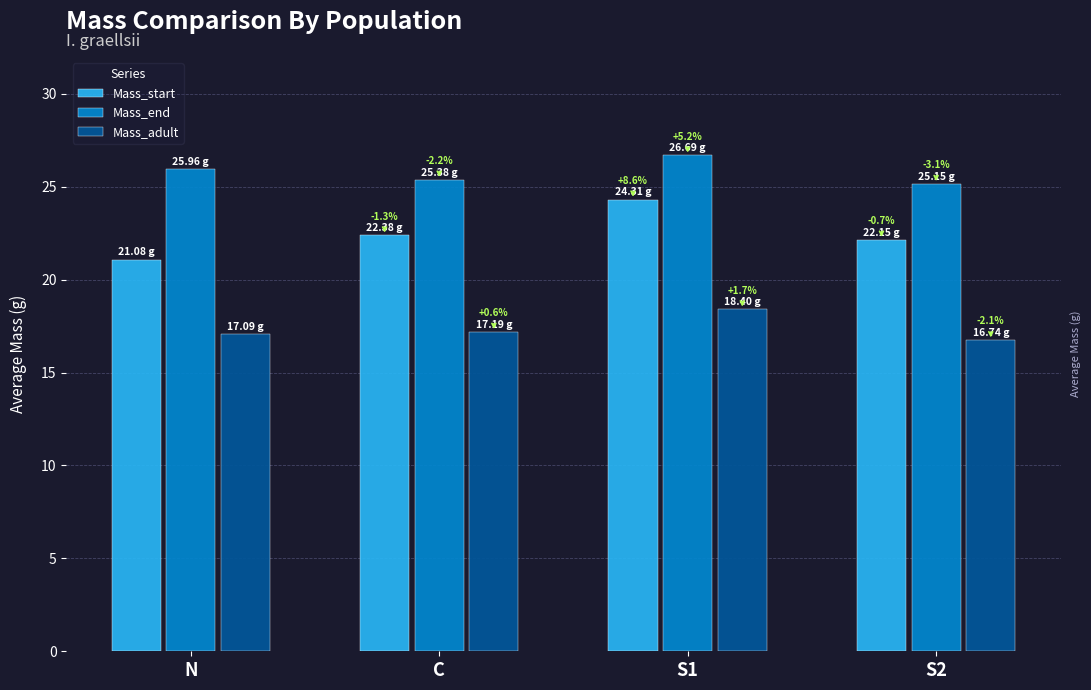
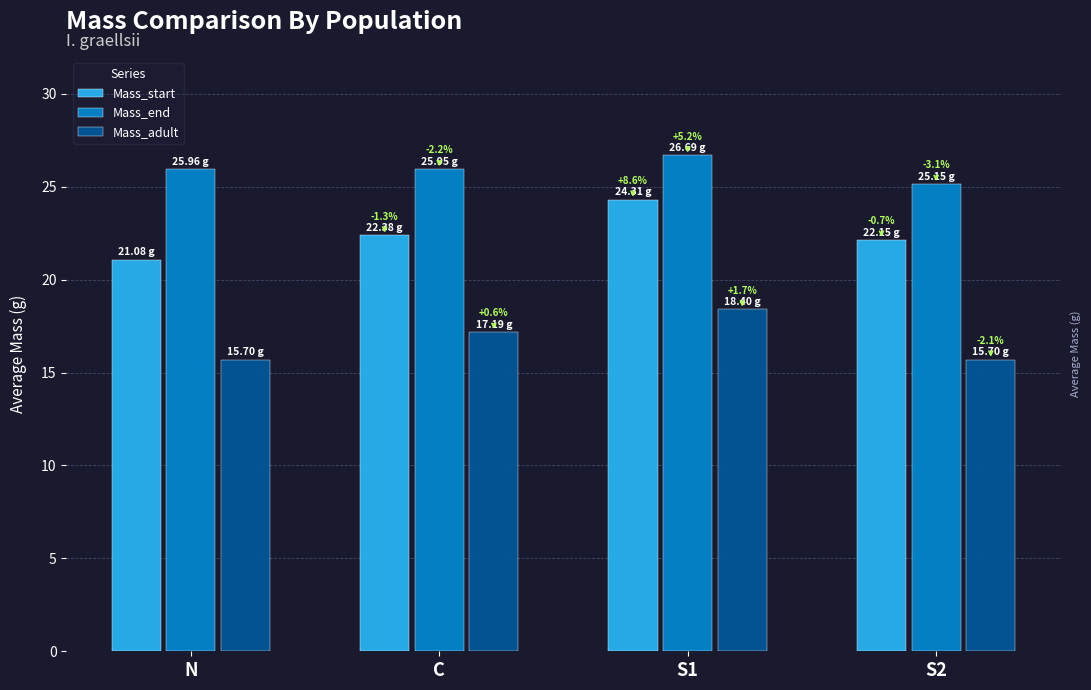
  {
    "Mass_start": {
      "N": 21.08
    },
    "Mass_end": {
      "N": 25.96,
-     "C": 25.38
+     "C": 25.95
    },
    "Mass_adult": {
-     "N": 17.09,
-     "S2": 16.74
+     "N": 15.70,
+     "S2": 15.70
    }
  }
